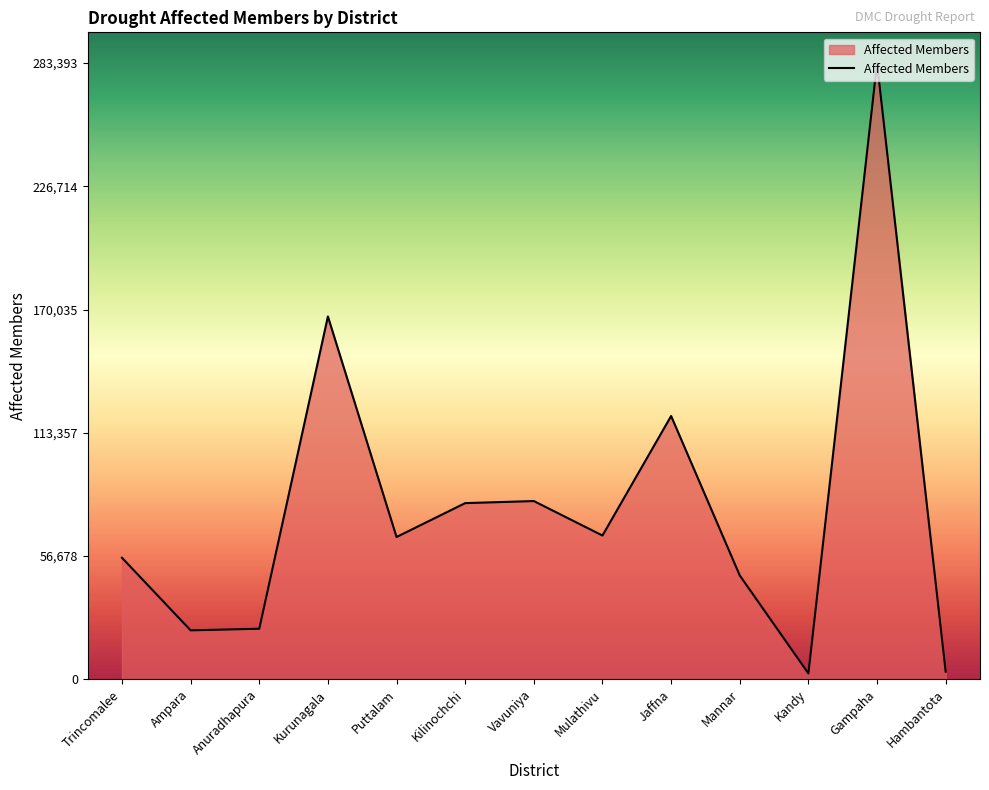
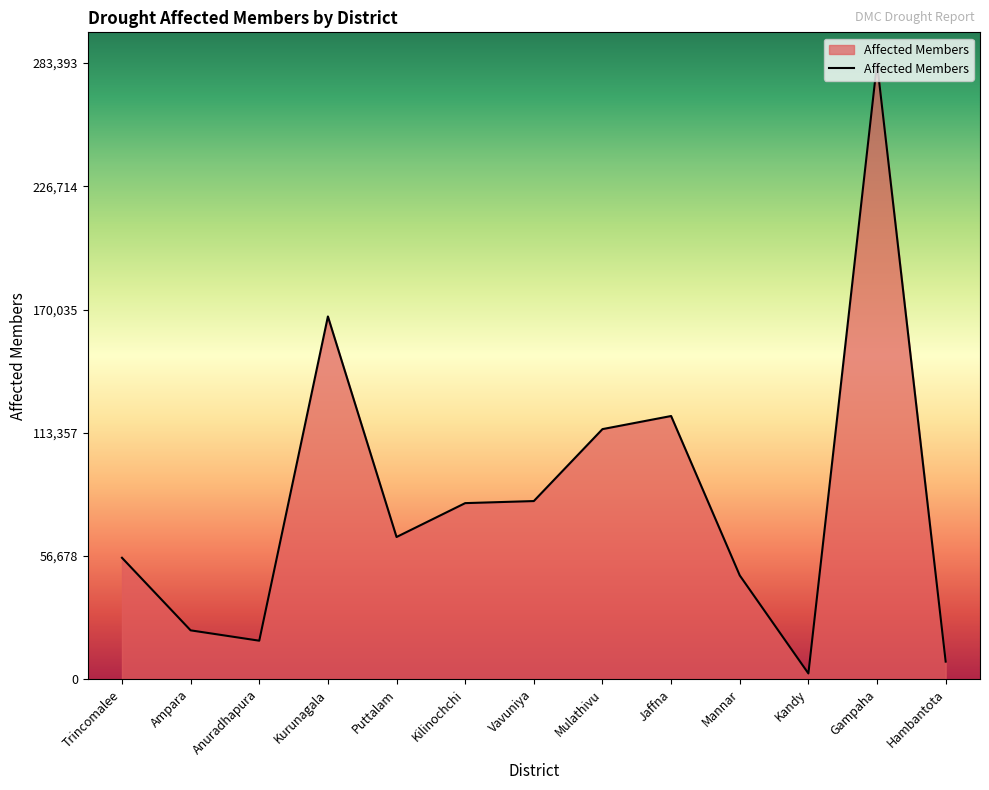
  {
    "Trincomalee": "56,000",
    "Ampara": "22,000",
-   "Anuradhapura": "23,000",
+   "Anuradhapura": "18,000",
    "Kurunagala": "167,000",
    "Puttalam": "65,000",
    "Kilinochchi": "81,000",
    "Vavuniya": "82,000",
-   "Mulathivu": "66,000",
+   "Mulathivu": "115,000",
    "Jaffna": "121,000",
    "Mannar": "48,000",
    "Kandy": "3,000",
-   "Hambantota": "3,000"
+   "Hambantota": "8,000"
  }
